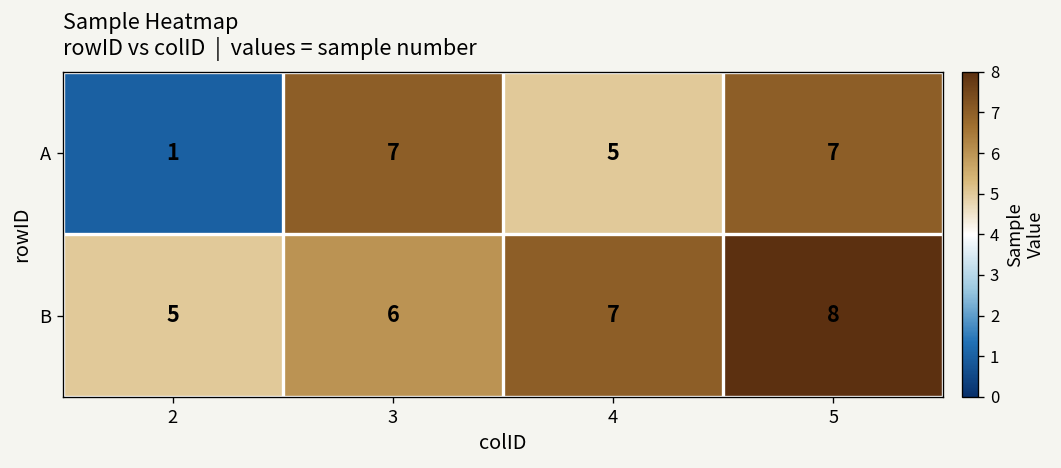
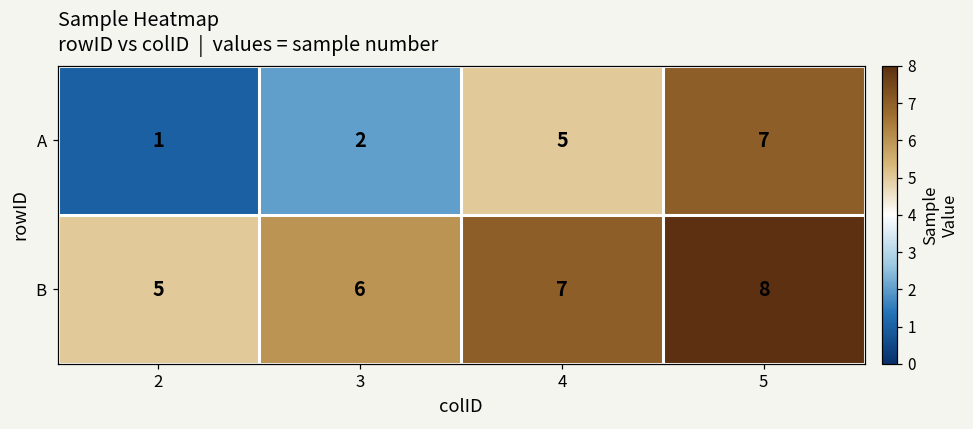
  {
    "A": {
      "2": 1,
-     "3": 7,
+     "3": 2,
      "4": 5,
      "5": 7
    },
    "B": {
      "2": 5,
      "3": 6,
      "4": 7,
      "5": 8
    }
  }
